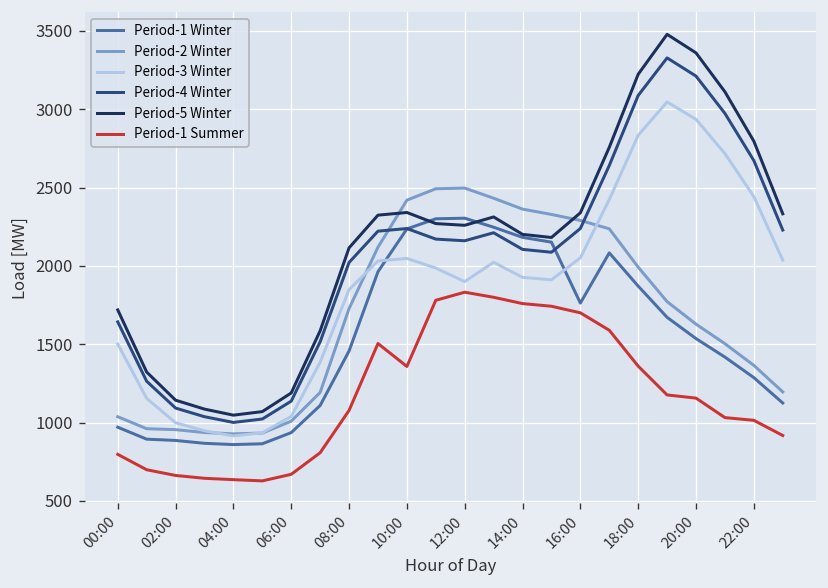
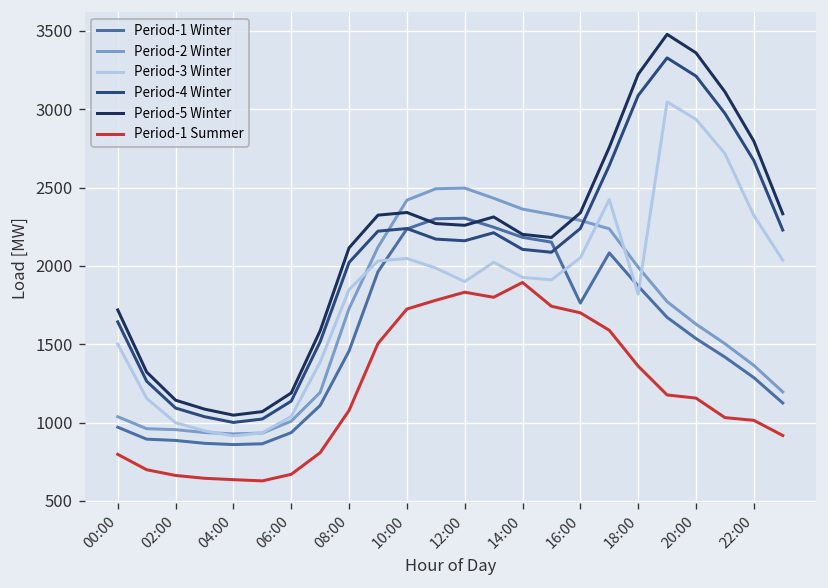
  {
    "Period-1 Winter": {
      "00:00": 970,
      "02:00": 890,
      "04:00": 860,
      "06:00": 940,
      "08:00": 1460,
      "12:00": 2300,
      "16:00": 1760,
      "18:00": 1870,
      "20:00": 1540,
      "22:00": 1290
    },
    "Period-2 Winter": {
      "00:00": 1040,
      "02:00": 960,
      "06:00": 1010,
      "08:00": 1730,
      "10:00": 2420,
      "12:00": 2500,
      "14:00": 2360,
      "16:00": 2290,
      "18:00": 1990,
      "20:00": 1630,
      "22:00": 1370
    },
    "Period-3 Winter": {
      "00:00": 1500,
      "02:00": 1000,
      "06:00": 1040,
      "08:00": 1850,
      "10:00": 2050,
      "12:00": 1900,
      "14:00": 1930,
      "16:00": 2050,
-     "18:00": 2830,
+     "18:00": 1820,
      "20:00": 2940,
-     "22:00": 2440
+     "22:00": 2320
    },
    "Period-1 Summer": {
      "00:00": 800,
      "02:00": 660,
      "04:00": 640,
      "06:00": 670,
      "08:00": 1080,
-     "10:00": 1360,
+     "10:00": 1730,
      "12:00": 1830,
-     "14:00": 1760,
+     "14:00": 1890,
      "16:00": 1700,
      "18:00": 1360,
      "20:00": 1160,
      "22:00": 1010
    }
  }
